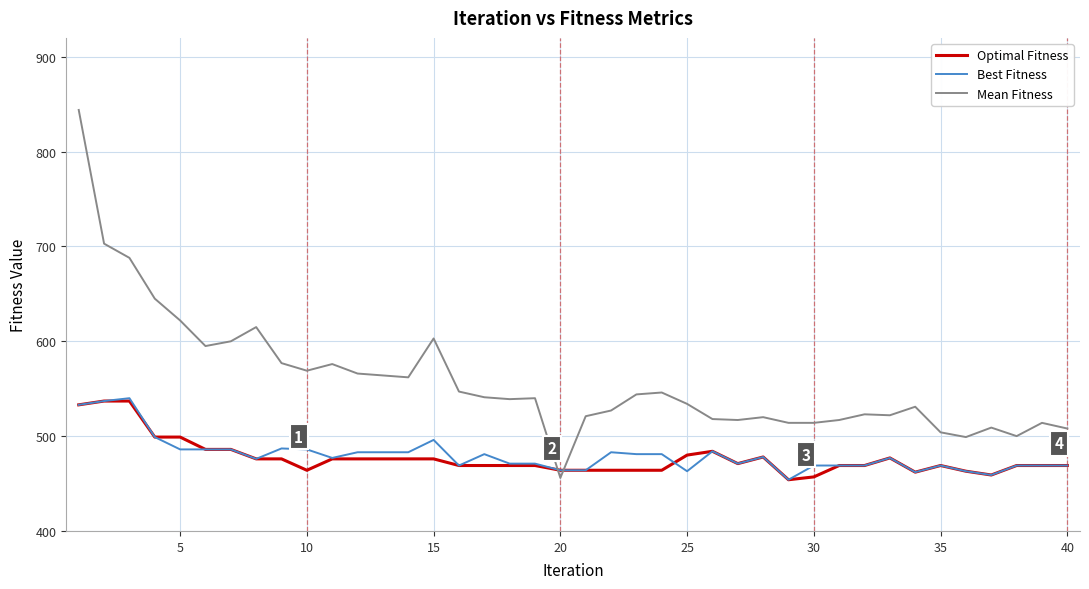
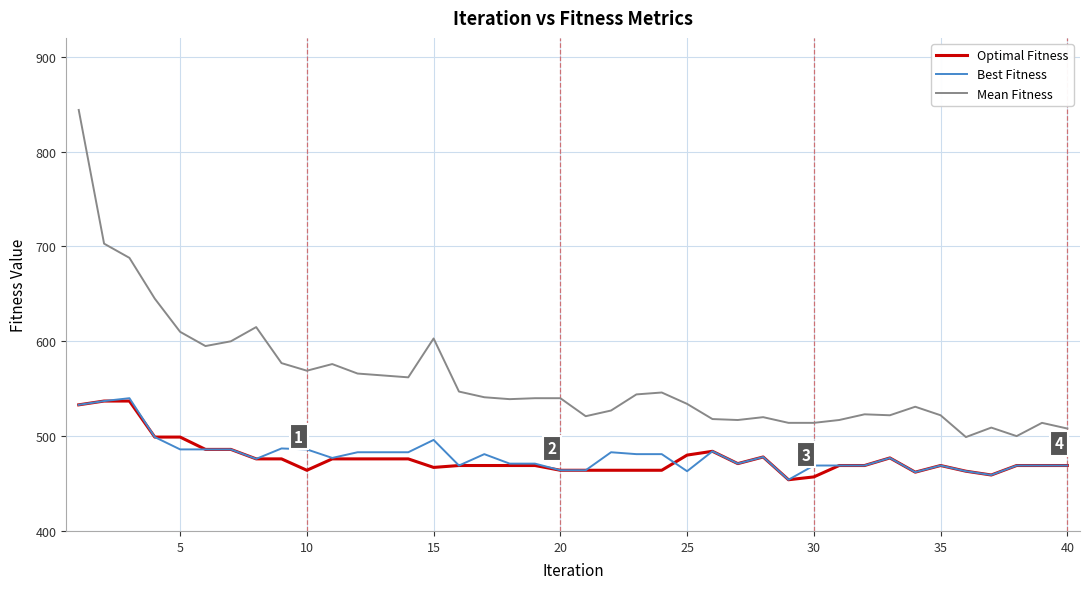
  {
    "Optimal Fitness": {
      "5": 500,
      "10": 460,
-     "15": 480,
+     "15": 470,
      "25": 480,
      "30": 460
    },
    "Best Fitness": {
      "5": 490,
      "15": 500,
      "25": 460
    },
    "Mean Fitness": {
-     "5": 620,
+     "5": 610,
      "10": 570,
      "15": 600,
-     "20": 460,
+     "20": 540,
      "25": 530,
      "30": 510,
-     "35": 500
+     "35": 520
    }
  }
